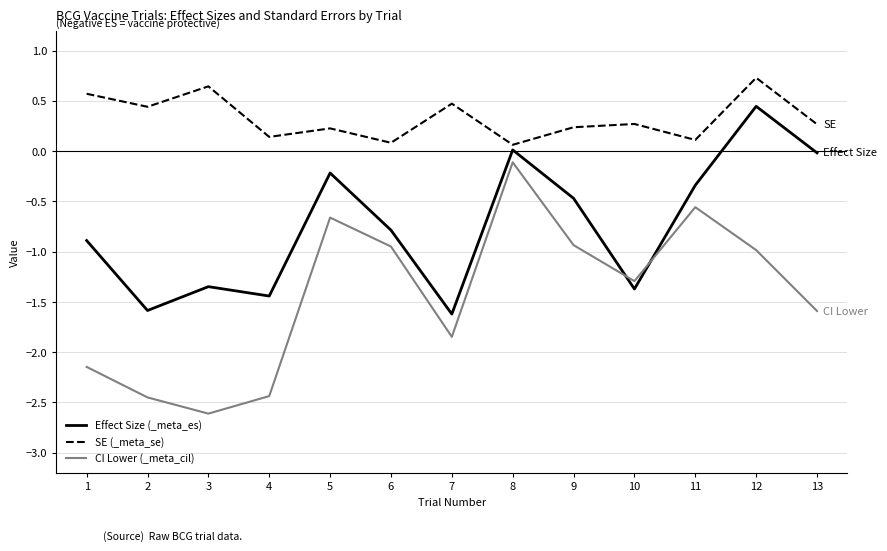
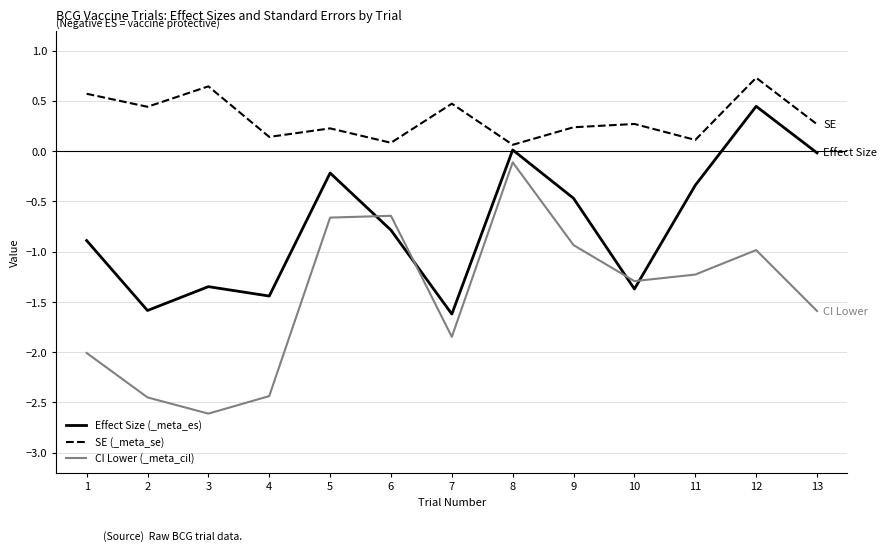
  {
    "CI Lower (_meta_cil)": {
-     "1": -2.15,
+     "1": -2.01,
      "2": -2.45,
      "3": -2.61,
      "4": -2.44,
      "5": -0.66,
-     "6": -0.95,
+     "6": -0.64,
      "7": -1.85,
      "8": -0.11,
      "9": -0.94,
      "10": -1.29,
-     "11": -0.56,
+     "11": -1.23,
      "12": -0.98,
      "13": -1.59
    }
  }
